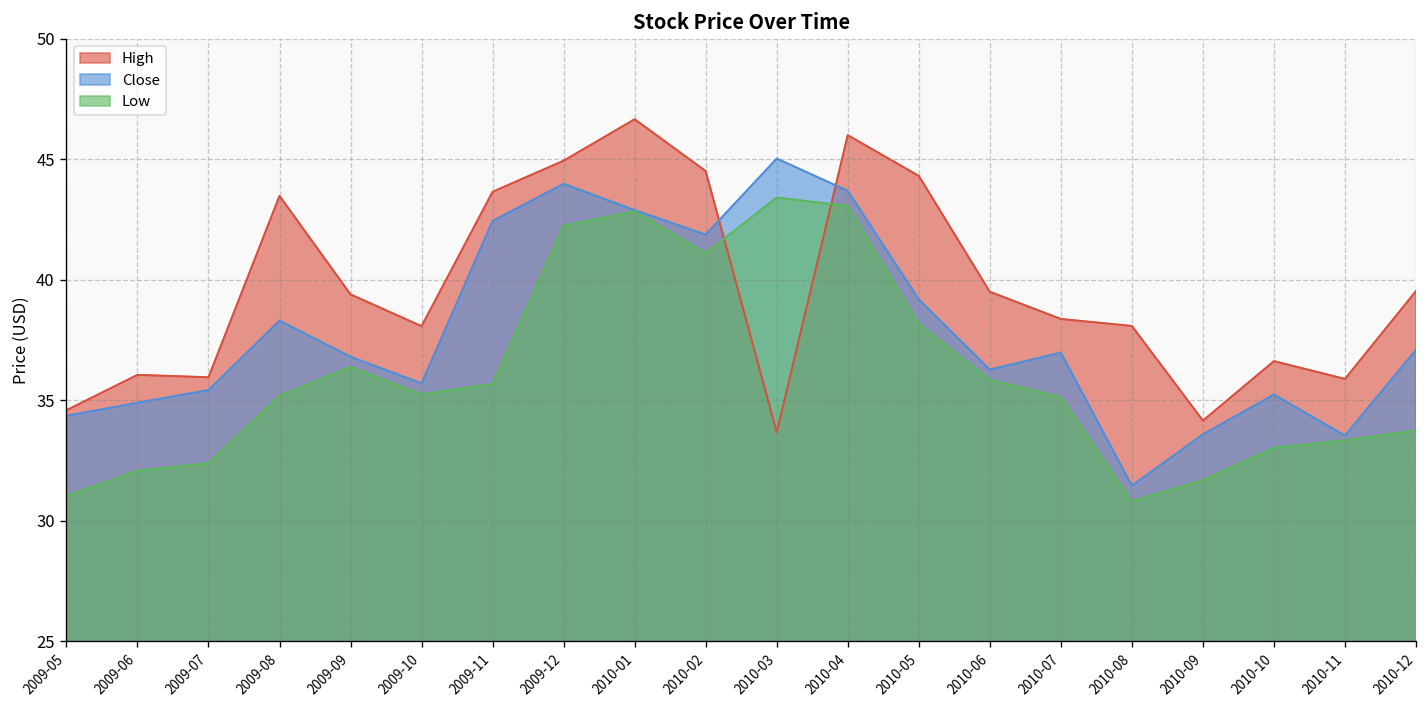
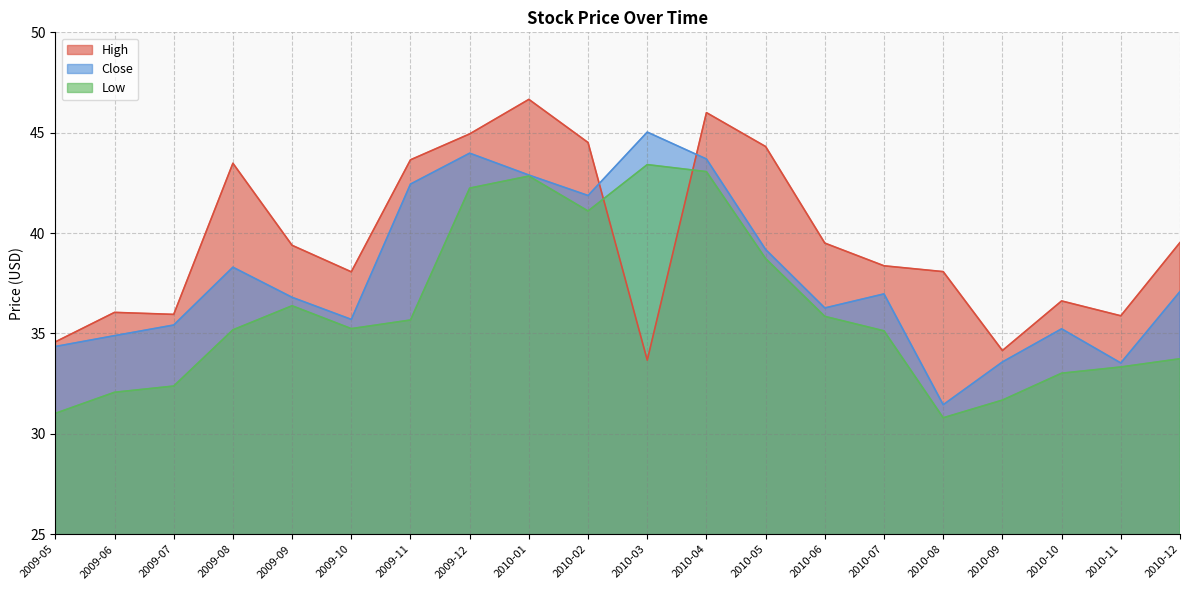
  {
    "High": {
      "2009-05": 34.6,
      "2009-06": 36.0,
      "2009-07": 36.0,
      "2009-08": 43.5,
      "2009-09": 39.4,
      "2009-10": 38.1,
      "2009-11": 43.7,
      "2009-12": 44.9,
      "2010-01": 46.7,
      "2010-02": 44.5,
      "2010-03": 33.7,
      "2010-04": 46.0,
      "2010-05": 44.3,
      "2010-06": 39.5,
      "2010-07": 38.4,
      "2010-08": 38.1,
      "2010-09": 34.2,
      "2010-10": 36.6,
      "2010-11": 35.9,
      "2010-12": 39.5
    },
    "Close": {
      "2009-05": 34.3,
      "2009-06": 34.9,
      "2009-07": 35.4,
      "2009-08": 38.3,
      "2009-09": 36.8,
      "2009-10": 35.7,
      "2009-11": 42.4,
      "2009-12": 44.0,
      "2010-02": 41.9,
      "2010-03": 45.0,
      "2010-04": 43.7,
      "2010-05": 39.2,
      "2010-06": 36.3,
      "2010-07": 37.0,
      "2010-08": 31.5,
      "2010-09": 33.6,
      "2010-10": 35.2,
      "2010-11": 33.5,
      "2010-12": 37.1
    },
    "Low": {
      "2009-05": 31.0,
      "2009-06": 32.1,
      "2009-07": 32.4,
      "2009-08": 35.2,
      "2009-09": 36.4,
      "2009-10": 35.2,
      "2009-11": 35.7,
      "2009-12": 42.2,
      "2010-02": 41.1,
      "2010-03": 43.4,
      "2010-04": 43.1,
-     "2010-05": 38.2,
+     "2010-05": 38.7,
      "2010-06": 35.8,
      "2010-07": 35.1,
      "2010-08": 30.8,
      "2010-09": 31.7,
      "2010-10": 33.0,
      "2010-11": 33.3,
      "2010-12": 33.7
    }
  }
